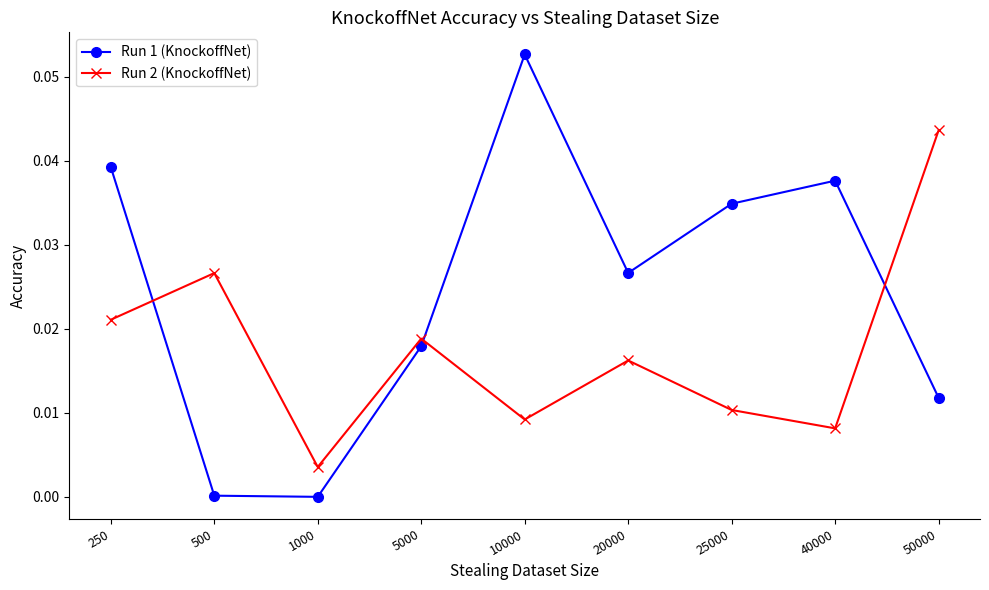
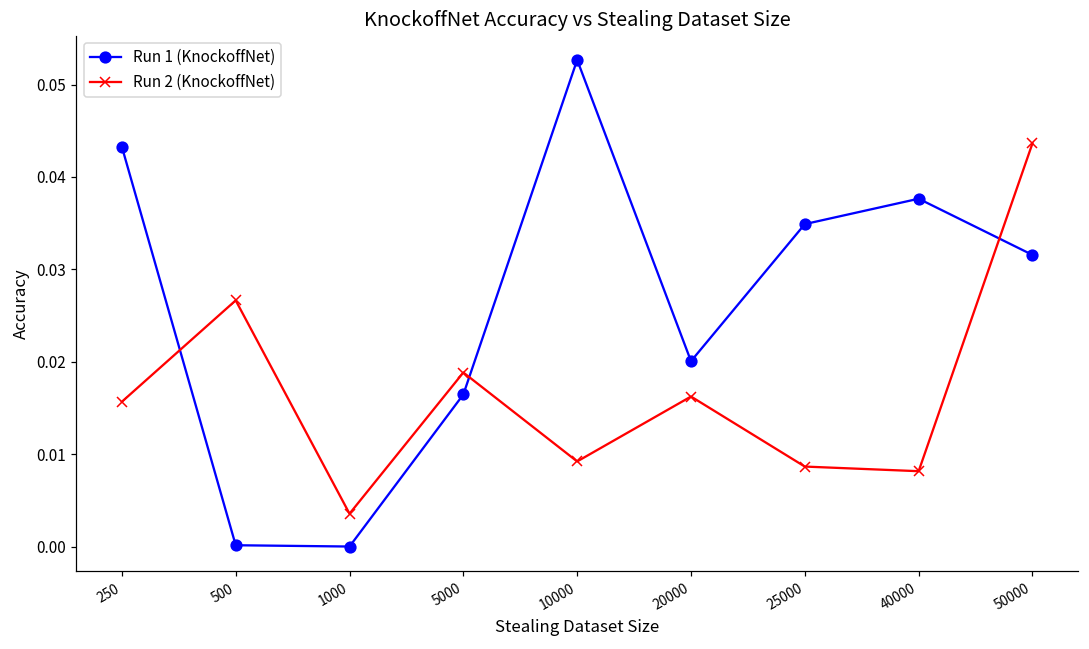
  {
    "Run 1 (KnockoffNet)": {
-     "250": 0.039,
+     "250": 0.043,
      "500": 0.000,
      "1000": 0.000,
-     "5000": 0.018,
+     "5000": 0.016,
      "10000": 0.053,
-     "20000": 0.027,
+     "20000": 0.020,
      "25000": 0.035,
      "40000": 0.038,
-     "50000": 0.012
+     "50000": 0.032
    },
    "Run 2 (KnockoffNet)": {
-     "250": 0.021,
+     "250": 0.016,
      "500": 0.027,
      "1000": 0.004,
      "5000": 0.019,
      "10000": 0.009,
      "20000": 0.016,
-     "25000": 0.010,
+     "25000": 0.009,
      "40000": 0.008,
      "50000": 0.044
    }
  }
